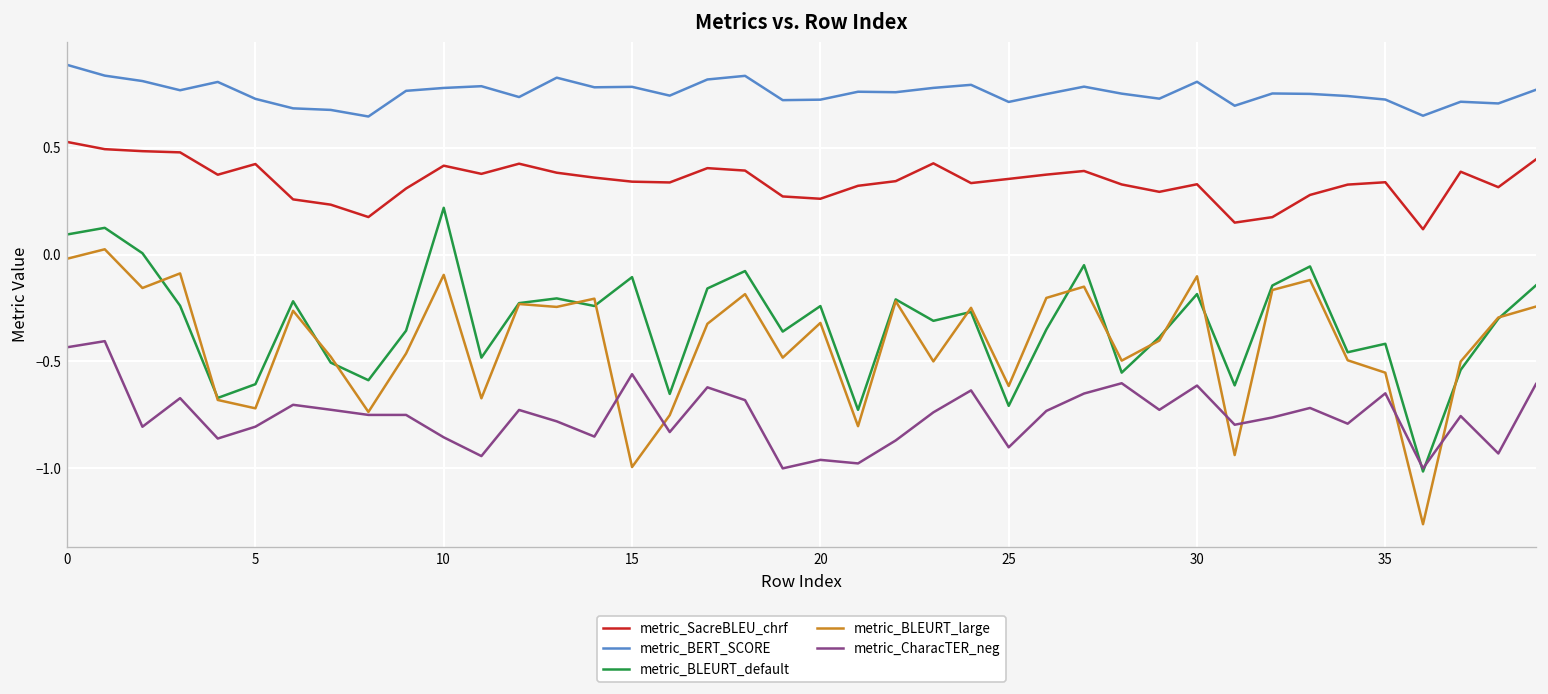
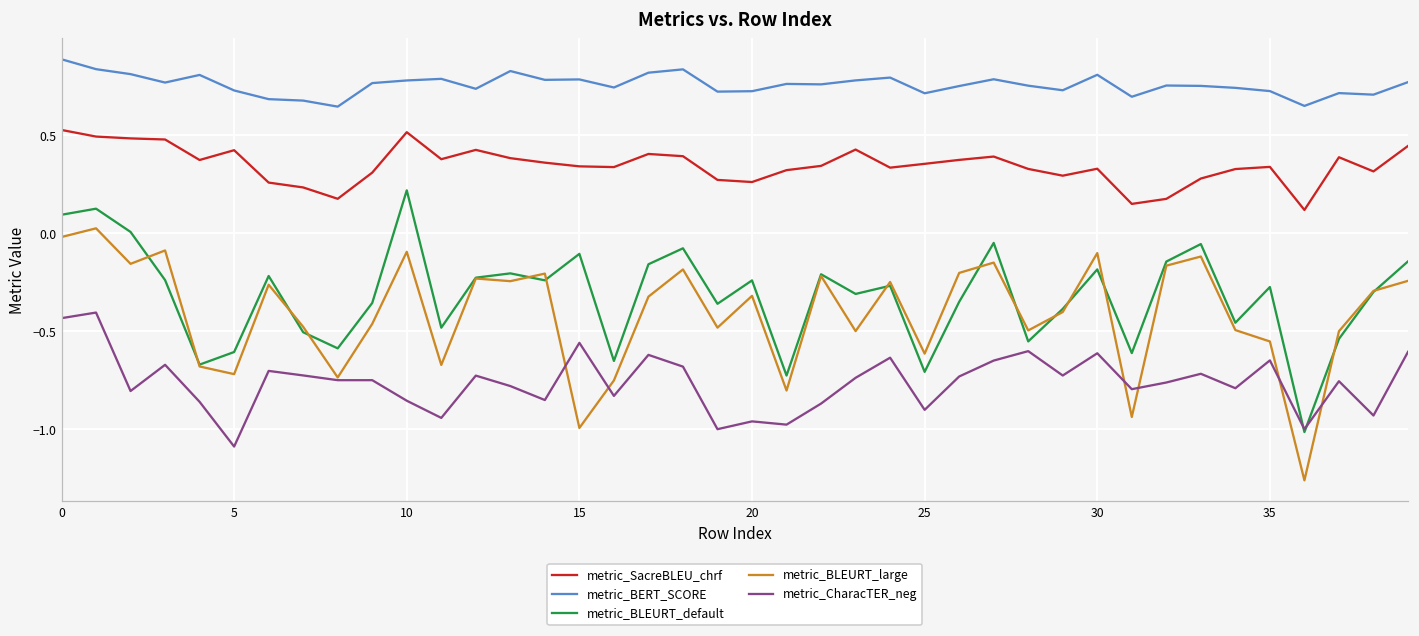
  {
    "metric_SacreBLEU_chrf": {
      "0": 0.53,
      "5": 0.42,
-     "10": 0.42,
+     "10": 0.51,
      "15": 0.34,
      "20": 0.26,
      "25": 0.35,
      "30": 0.33,
      "35": 0.34
    },
    "metric_BERT_SCORE": {
      "0": 0.89,
      "5": 0.73,
      "10": 0.78,
      "15": 0.78,
      "20": 0.72,
      "25": 0.71,
      "30": 0.81,
      "35": 0.72
    },
    "metric_BLEURT_default": {
      "0": 0.09,
      "5": -0.61,
      "10": 0.22,
      "15": -0.11,
      "20": -0.24,
      "25": -0.71,
      "30": -0.18,
-     "35": -0.42
+     "35": -0.27
    },
    "metric_BLEURT_large": {
      "0": -0.02,
      "5": -0.72,
      "10": -0.10,
      "15": -0.99,
      "20": -0.32,
      "25": -0.61,
      "30": -0.10,
      "35": -0.55
    },
    "metric_CharacTER_neg": {
      "0": -0.43,
-     "5": -0.80,
+     "5": -1.09,
      "10": -0.85,
      "15": -0.56,
      "20": -0.96,
      "25": -0.90,
      "30": -0.61,
      "35": -0.65
    }
  }
